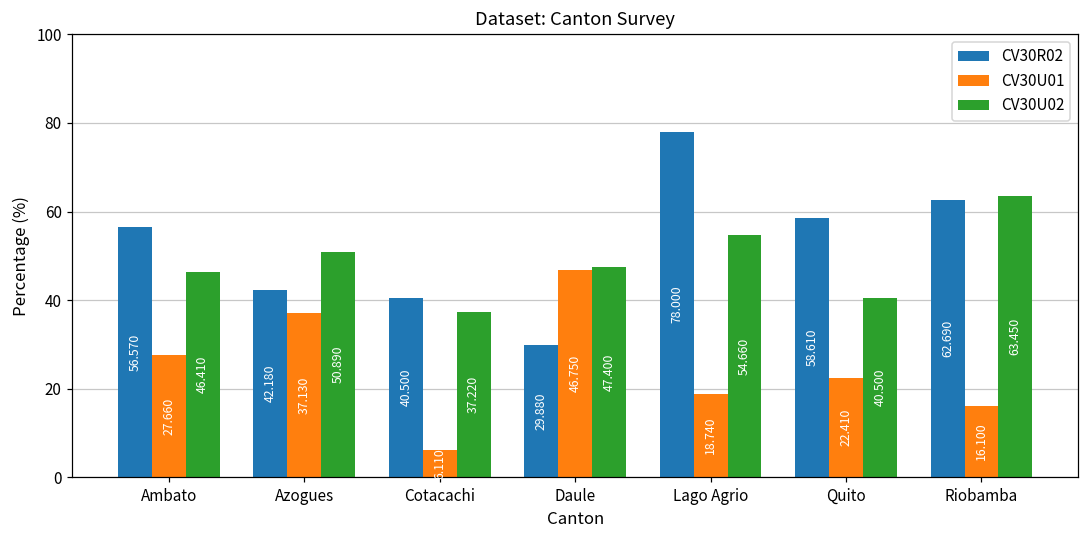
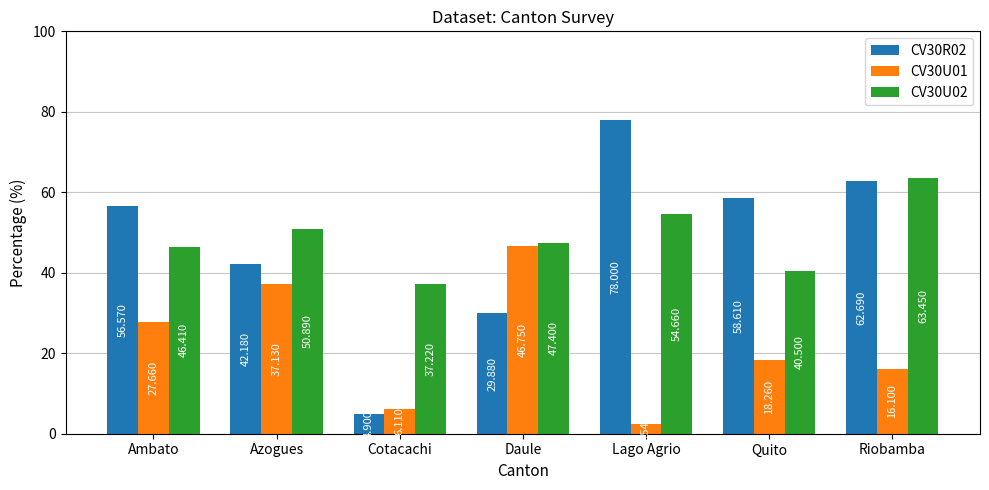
  {
    "CV30R02": {
      "Ambato": 56.570,
      "Azogues": 42.180,
-     "Cotacachi": 40.500,
+     "Cotacachi": 4.900,
      "Daule": 29.880,
      "Lago Agrio": 78.000,
      "Quito": 58.610,
      "Riobamba": 62.690
    },
    "CV30U01": {
      "Ambato": 27.660,
      "Azogues": 37.130,
      "Cotacachi": 6.110,
      "Daule": 46.750,
-     "Lago Agrio": 19,
-     "Quito": 22.410,
+     "Lago Agrio": 3,
+     "Quito": 18.260,
      "Riobamba": 16.100
    },
    "CV30U02": {
      "Ambato": 46.410,
      "Azogues": 50.890,
      "Cotacachi": 37.220,
      "Daule": 47.400,
      "Lago Agrio": 54.660,
      "Quito": 40.500,
      "Riobamba": 63.450
    }
  }
